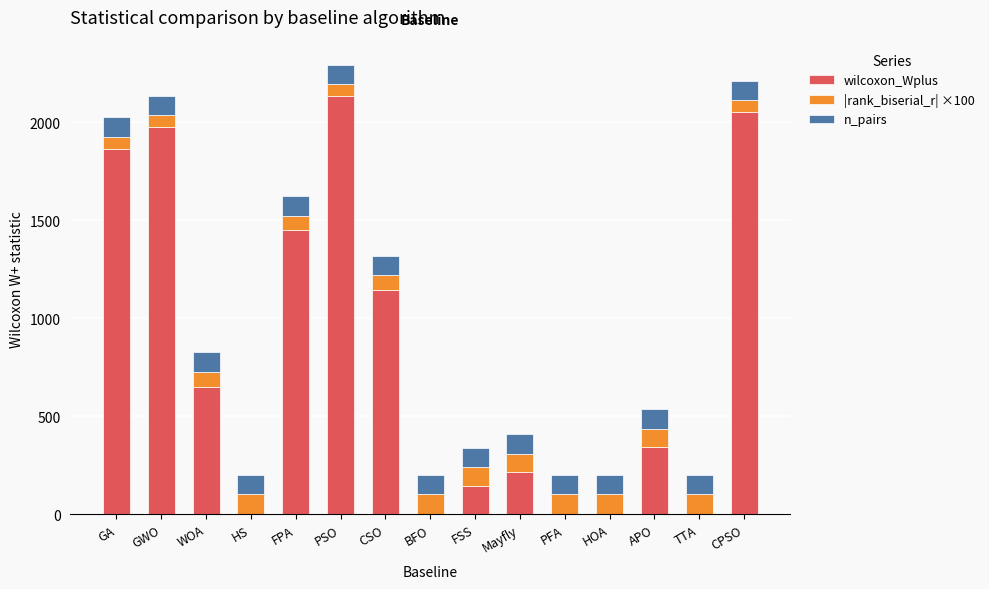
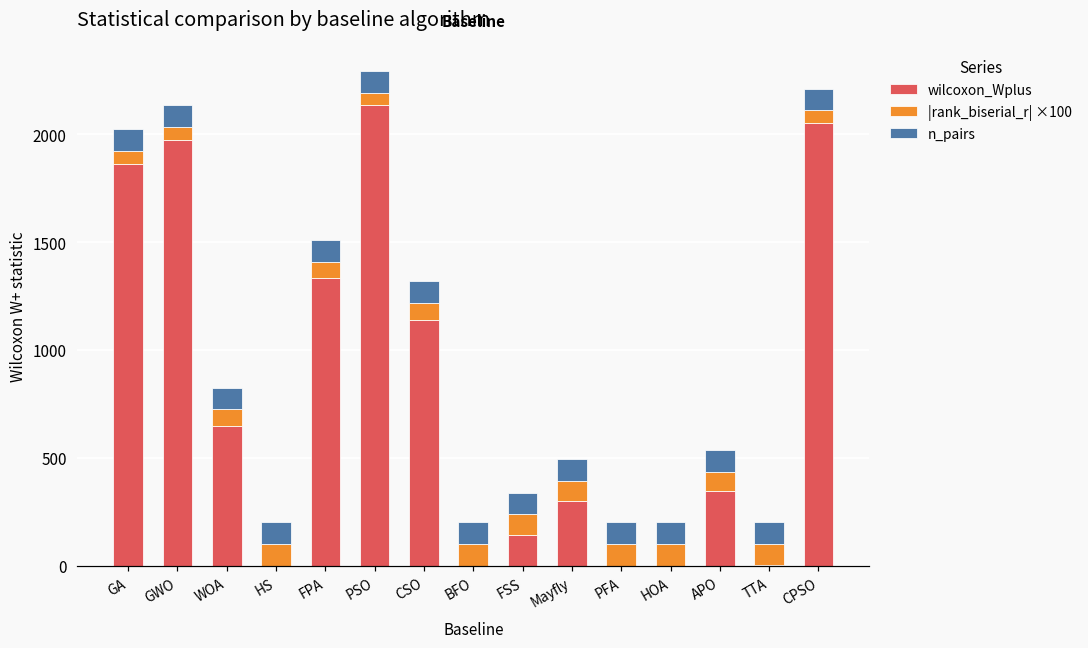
  {
    "wilcoxon_Wplus": {
      "GA": 1860,
      "GWO": 1970,
      "WOA": 650,
      "HS": 0,
-     "FPA": 1450,
+     "FPA": 1340,
      "PSO": 2130,
      "CSO": 1140,
      "BFO": 0,
      "FSS": 140,
-     "Mayfly": 210,
+     "Mayfly": 300,
      "PFA": 0,
      "HOA": 0,
      "APO": 340,
      "CPSO": 2050
    },
    "|rank_biserial_r| ×100": {
      "GA": 60,
      "GWO": 60,
      "WOA": 80,
      "HS": 100,
      "FPA": 70,
      "PSO": 60,
      "CSO": 80,
      "BFO": 100,
      "FSS": 100,
      "Mayfly": 90,
      "PFA": 100,
      "HOA": 100,
      "APO": 90,
      "TTA": 100,
      "CPSO": 60
    },
    "n_pairs": {
      "GA": 100,
      "GWO": 100,
      "WOA": 100,
      "HS": 100,
      "FPA": 100,
      "PSO": 100,
      "CSO": 100,
      "BFO": 100,
      "FSS": 100,
      "Mayfly": 100,
      "PFA": 100,
      "HOA": 100,
      "APO": 100,
      "TTA": 100,
      "CPSO": 100
    }
  }
